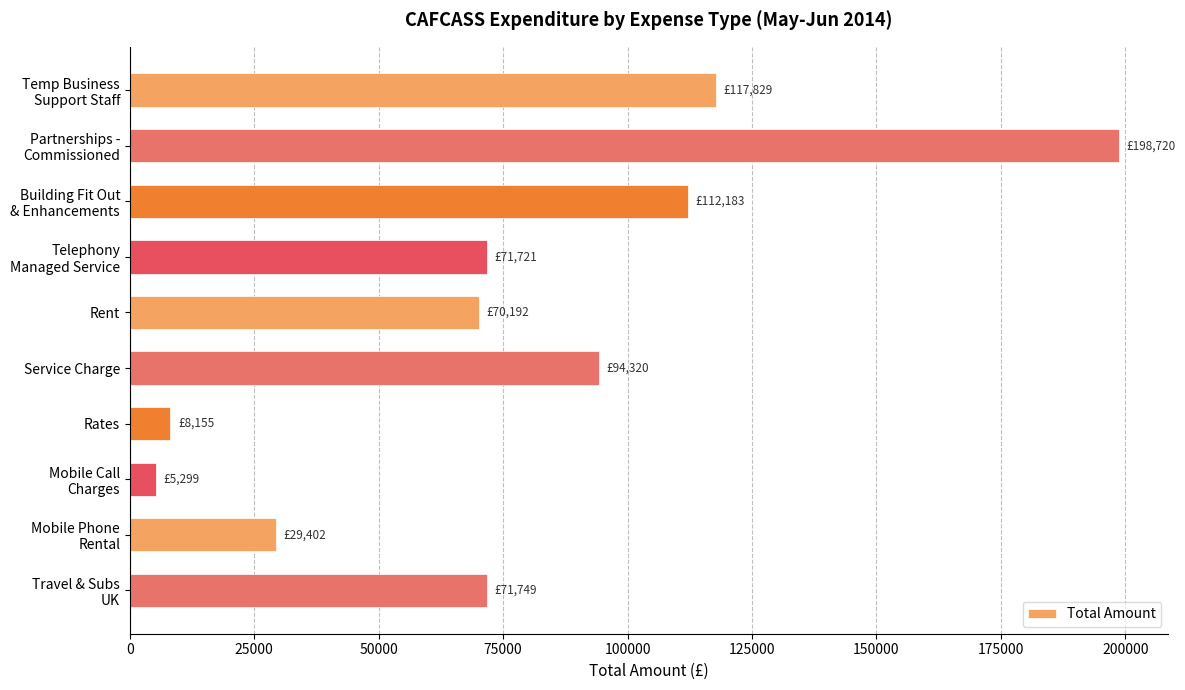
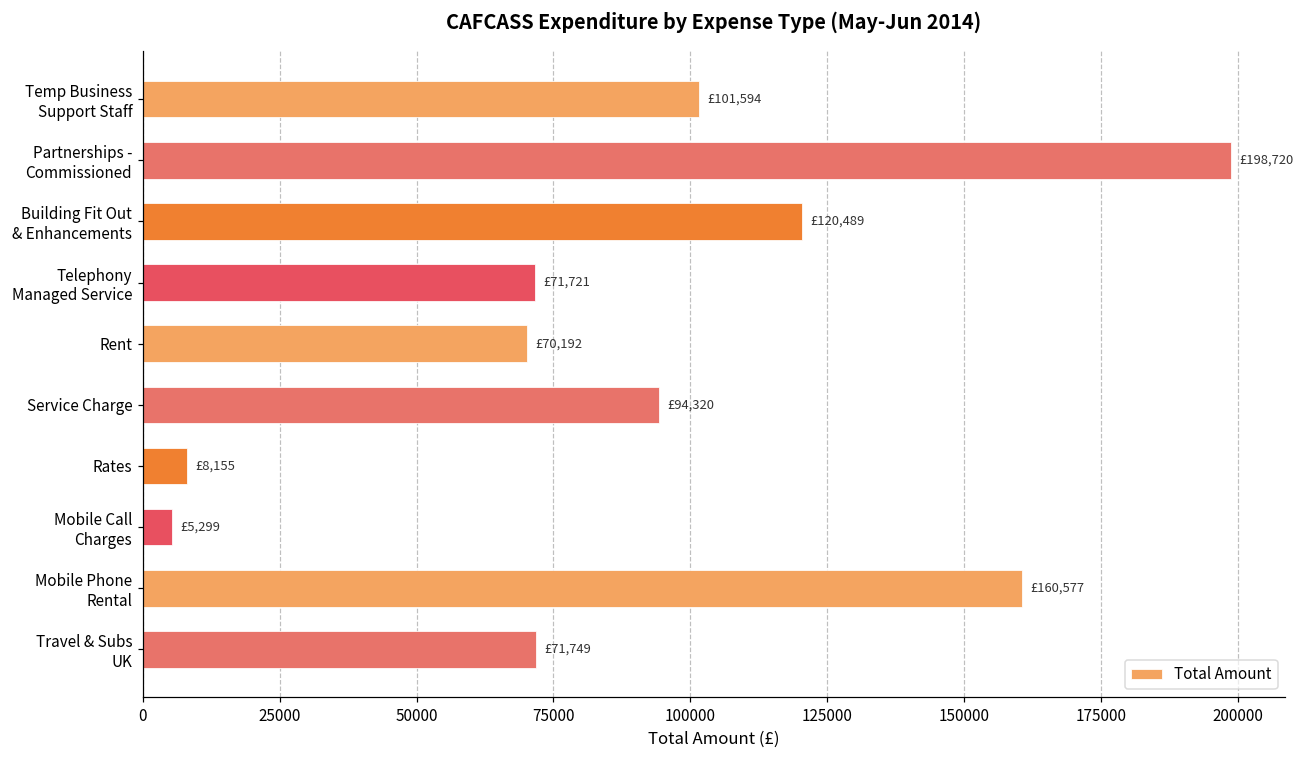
  {
-   "Temp Business Support Staff": "£117,829",
+   "Temp Business Support Staff": "£101,594",
    "Partnerships - Commissioned": "£198,720",
-   "Building Fit Out & Enhancements": "£112,183",
+   "Building Fit Out & Enhancements": "£120,489",
    "Telephony Managed Service": "£71,721",
    "Rent": "£70,192",
    "Service Charge": "£94,320",
    "Rates": "£8,155",
    "Mobile Call Charges": "£5,299",
-   "Mobile Phone Rental": "£29,402",
+   "Mobile Phone Rental": "£160,577",
    "Travel & Subs UK": "£71,749"
  }
